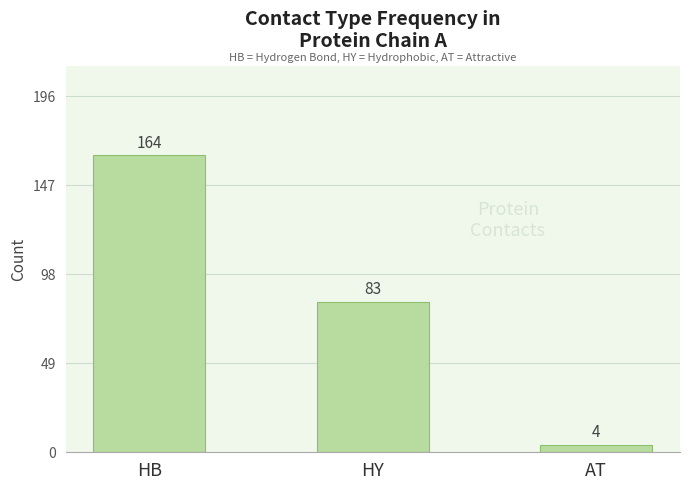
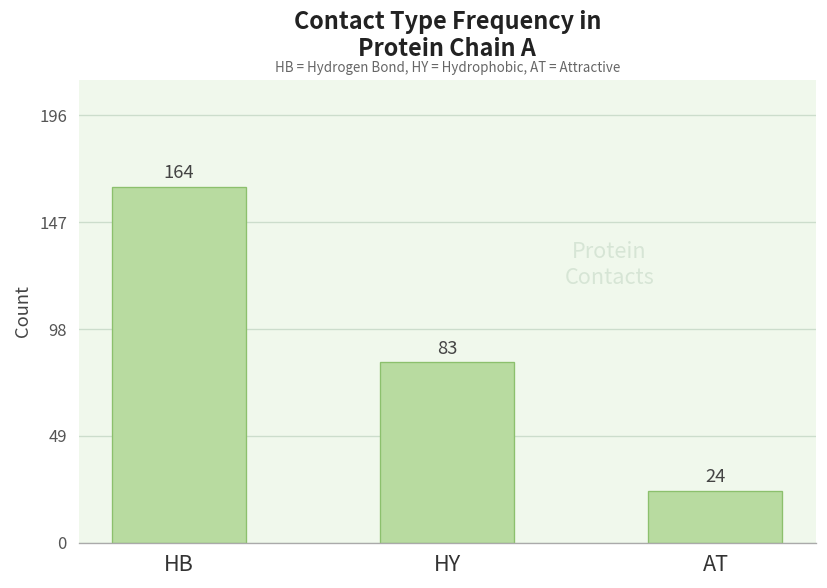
  {
    "HB": 164,
    "HY": 83,
-   "AT": 4
+   "AT": 24
  }
